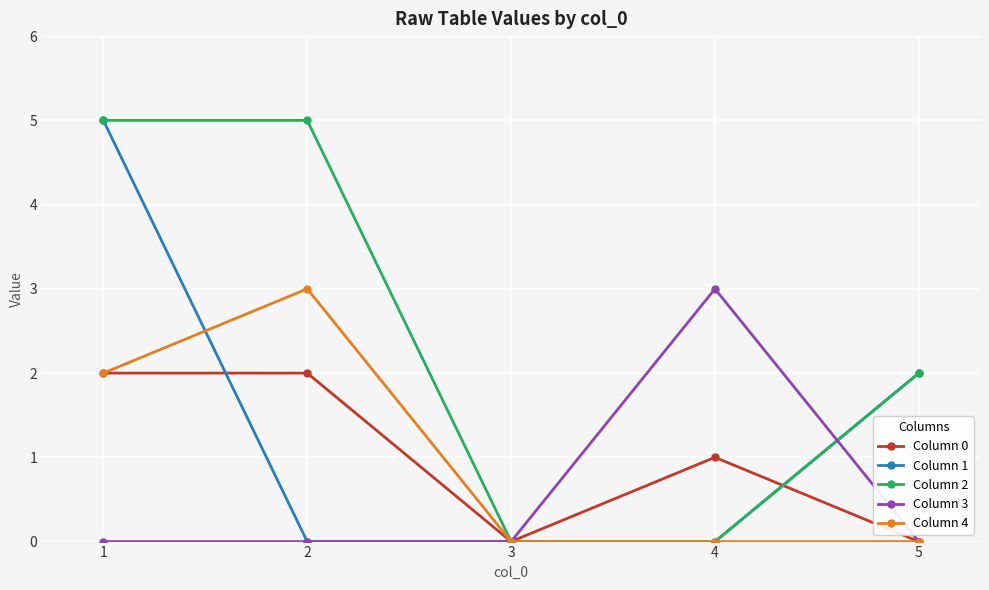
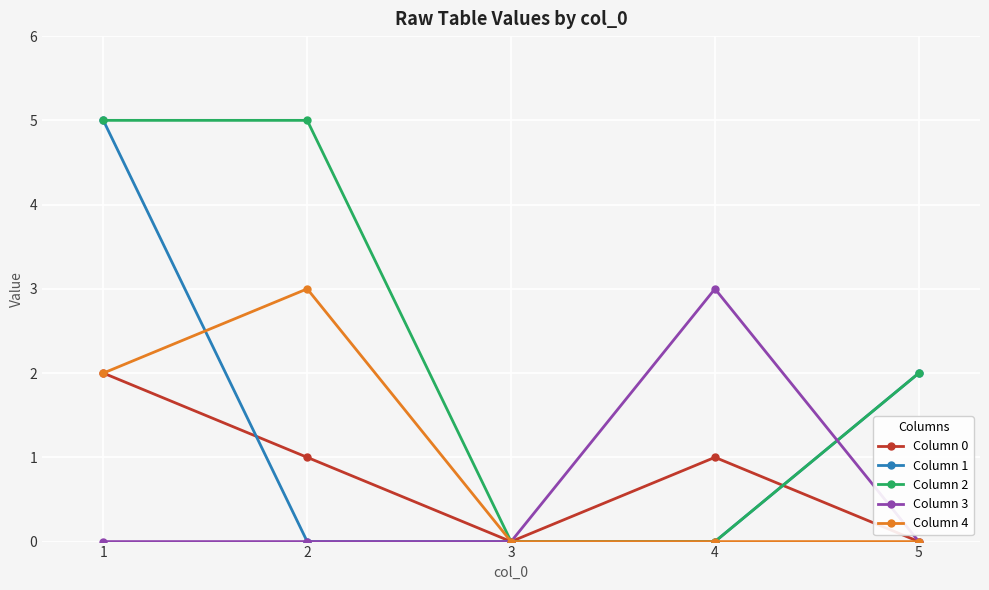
  {
    "Column 0": {
-     "2": 2,
+     "2": 1,
      "4": 1
    },
    "Column 2": {
      "2": 5
    },
    "Column 3": {
      "1": 0,
      "4": 3
    },
    "Column 4": {
      "2": 3
    }
  }
